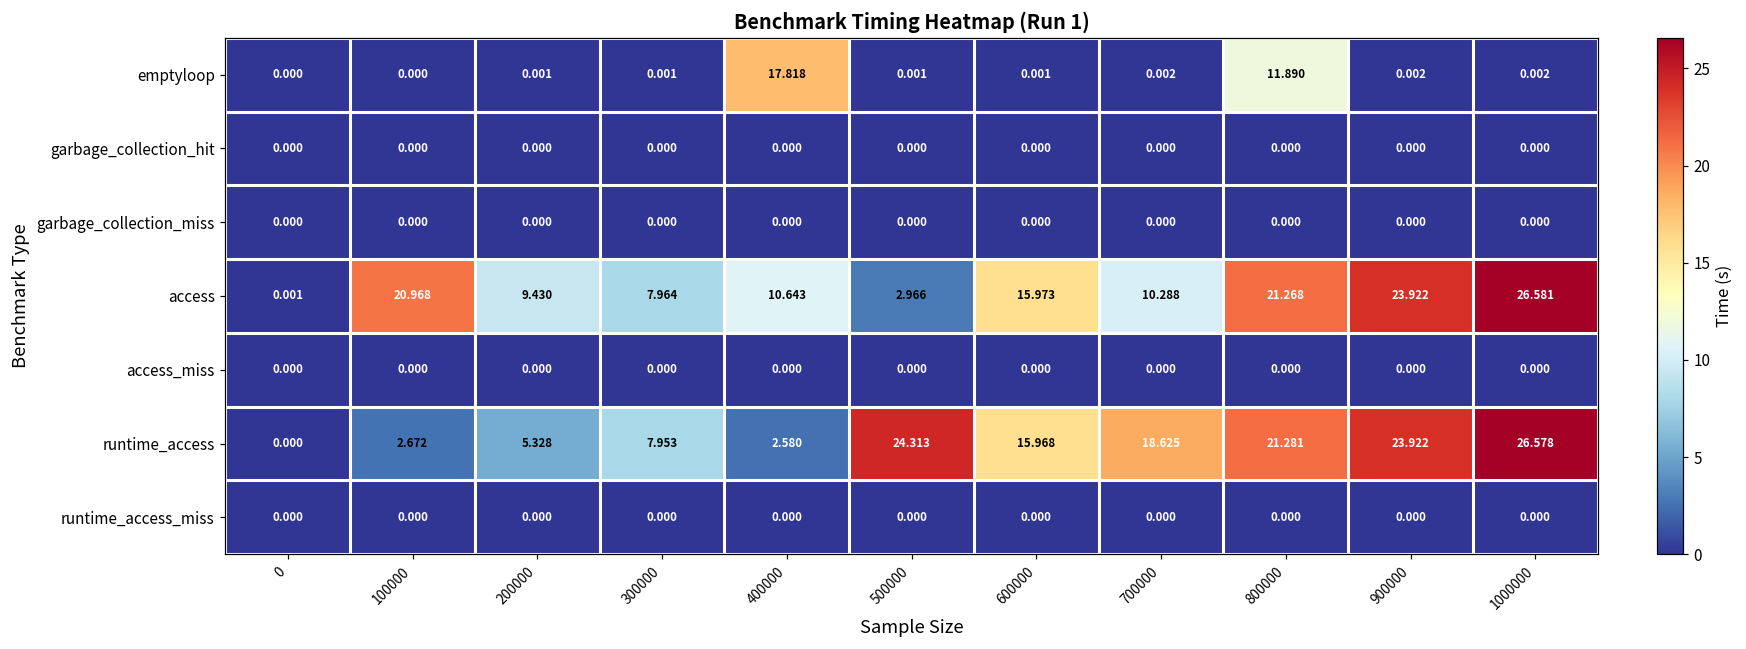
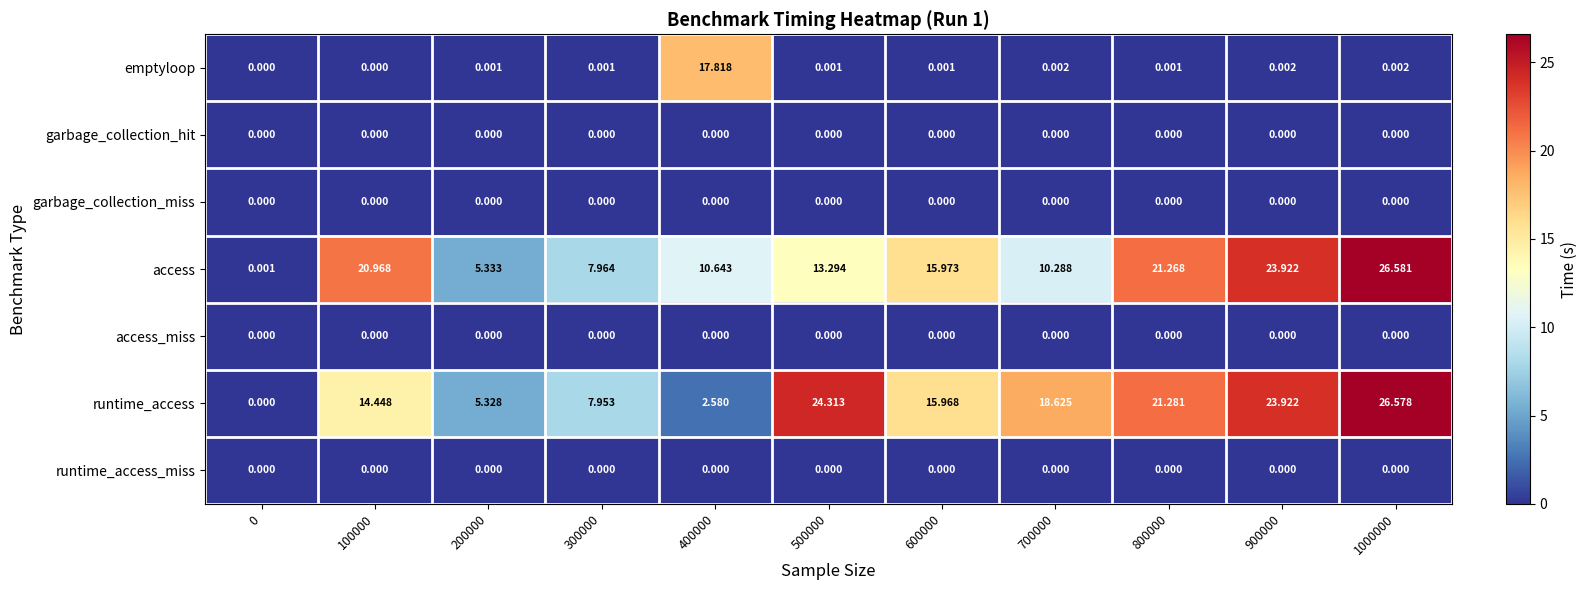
  {
    "emptyloop": {
      "0": 0.000,
      "100000": 0.000,
      "200000": 0.001,
      "300000": 0.001,
      "400000": 17.818,
      "500000": 0.001,
      "600000": 0.001,
      "700000": 0.002,
-     "800000": 11.890,
+     "800000": 0.001,
      "900000": 0.002,
      "1000000": 0.002
    },
    "garbage_collection_hit": {
      "0": 0.000,
      "100000": 0.000,
      "200000": 0.000,
      "300000": 0.000,
      "400000": 0.000,
      "500000": 0.000,
      "600000": 0.000,
      "700000": 0.000,
      "800000": 0.000,
      "900000": 0.000,
      "1000000": 0.000
    },
    "garbage_collection_miss": {
      "0": 0.000,
      "100000": 0.000,
      "200000": 0.000,
      "300000": 0.000,
      "400000": 0.000,
      "500000": 0.000,
      "600000": 0.000,
      "700000": 0.000,
      "800000": 0.000,
      "900000": 0.000,
      "1000000": 0.000
    },
    "access": {
      "0": 0.001,
      "100000": 20.968,
-     "200000": 9.430,
+     "200000": 5.333,
      "300000": 7.964,
      "400000": 10.643,
-     "500000": 2.966,
+     "500000": 13.294,
      "600000": 15.973,
      "700000": 10.288,
      "800000": 21.268,
      "900000": 23.922,
      "1000000": 26.581
    },
    "access_miss": {
      "0": 0.000,
      "100000": 0.000,
      "200000": 0.000,
      "300000": 0.000,
      "400000": 0.000,
      "500000": 0.000,
      "600000": 0.000,
      "700000": 0.000,
      "800000": 0.000,
      "900000": 0.000,
      "1000000": 0.000
    },
    "runtime_access": {
      "0": 0.000,
-     "100000": 2.672,
+     "100000": 14.448,
      "200000": 5.328,
      "300000": 7.953,
      "400000": 2.580,
      "500000": 24.313,
      "600000": 15.968,
      "700000": 18.625,
      "800000": 21.281,
      "900000": 23.922,
      "1000000": 26.578
    },
    "runtime_access_miss": {
      "0": 0.000,
      "100000": 0.000,
      "200000": 0.000,
      "300000": 0.000,
      "400000": 0.000,
      "500000": 0.000,
      "600000": 0.000,
      "700000": 0.000,
      "800000": 0.000,
      "900000": 0.000,
      "1000000": 0.000
    }
  }
